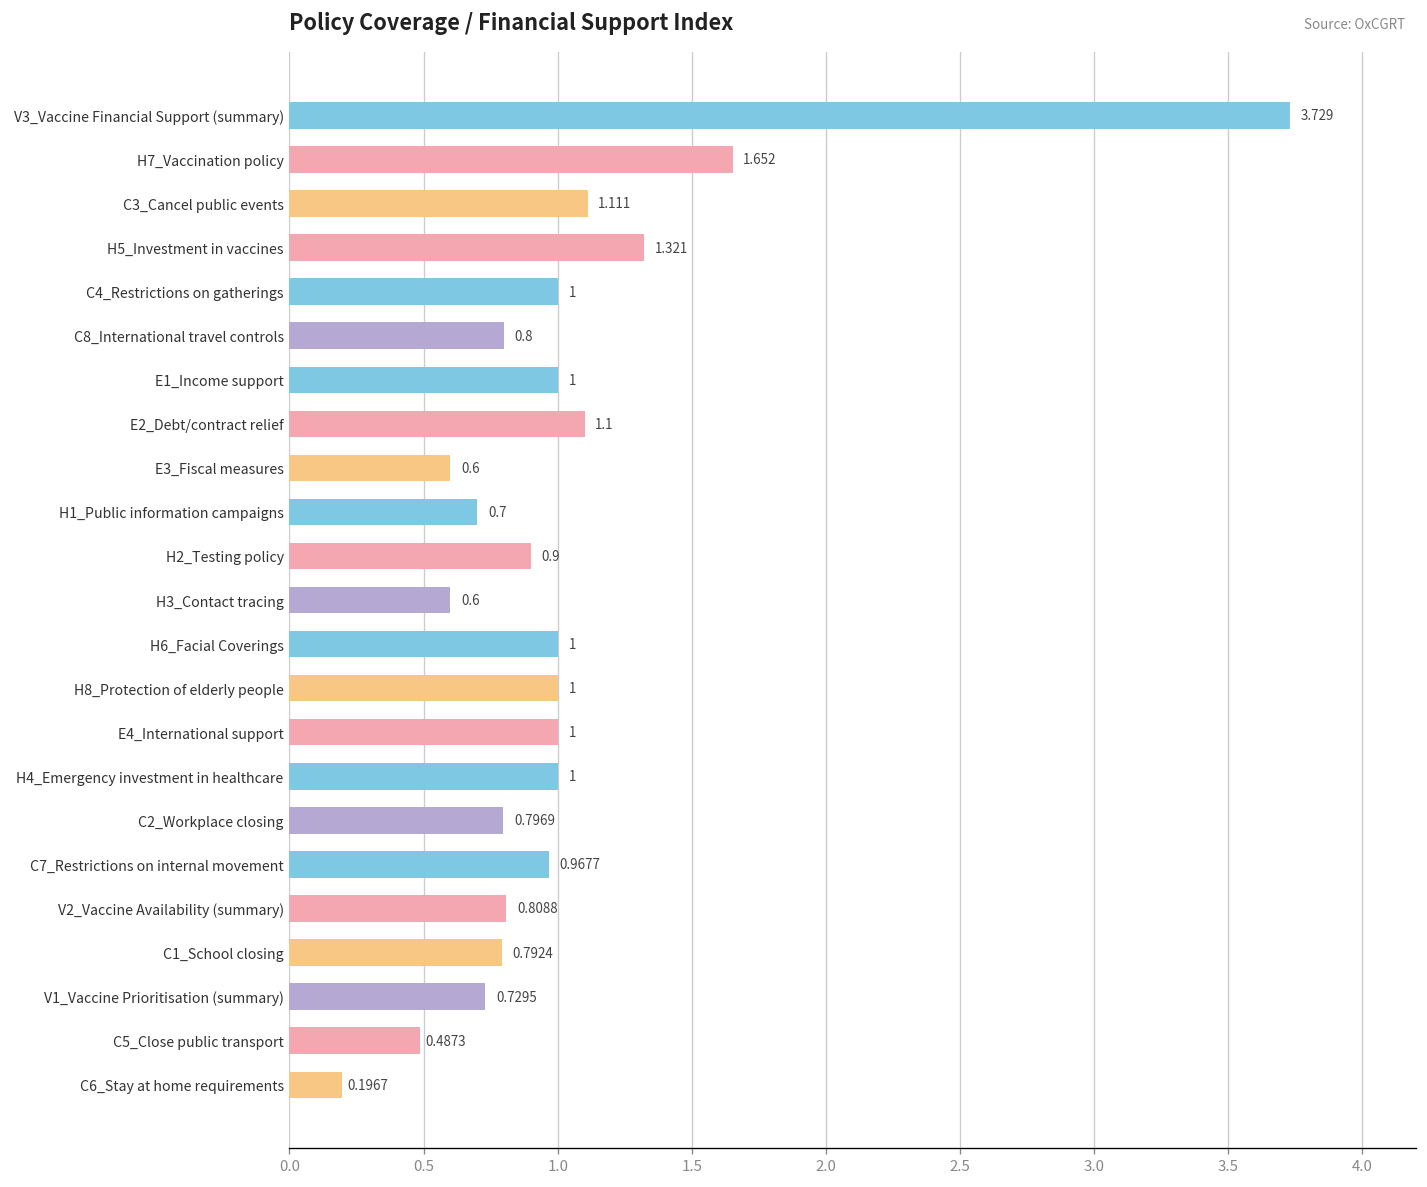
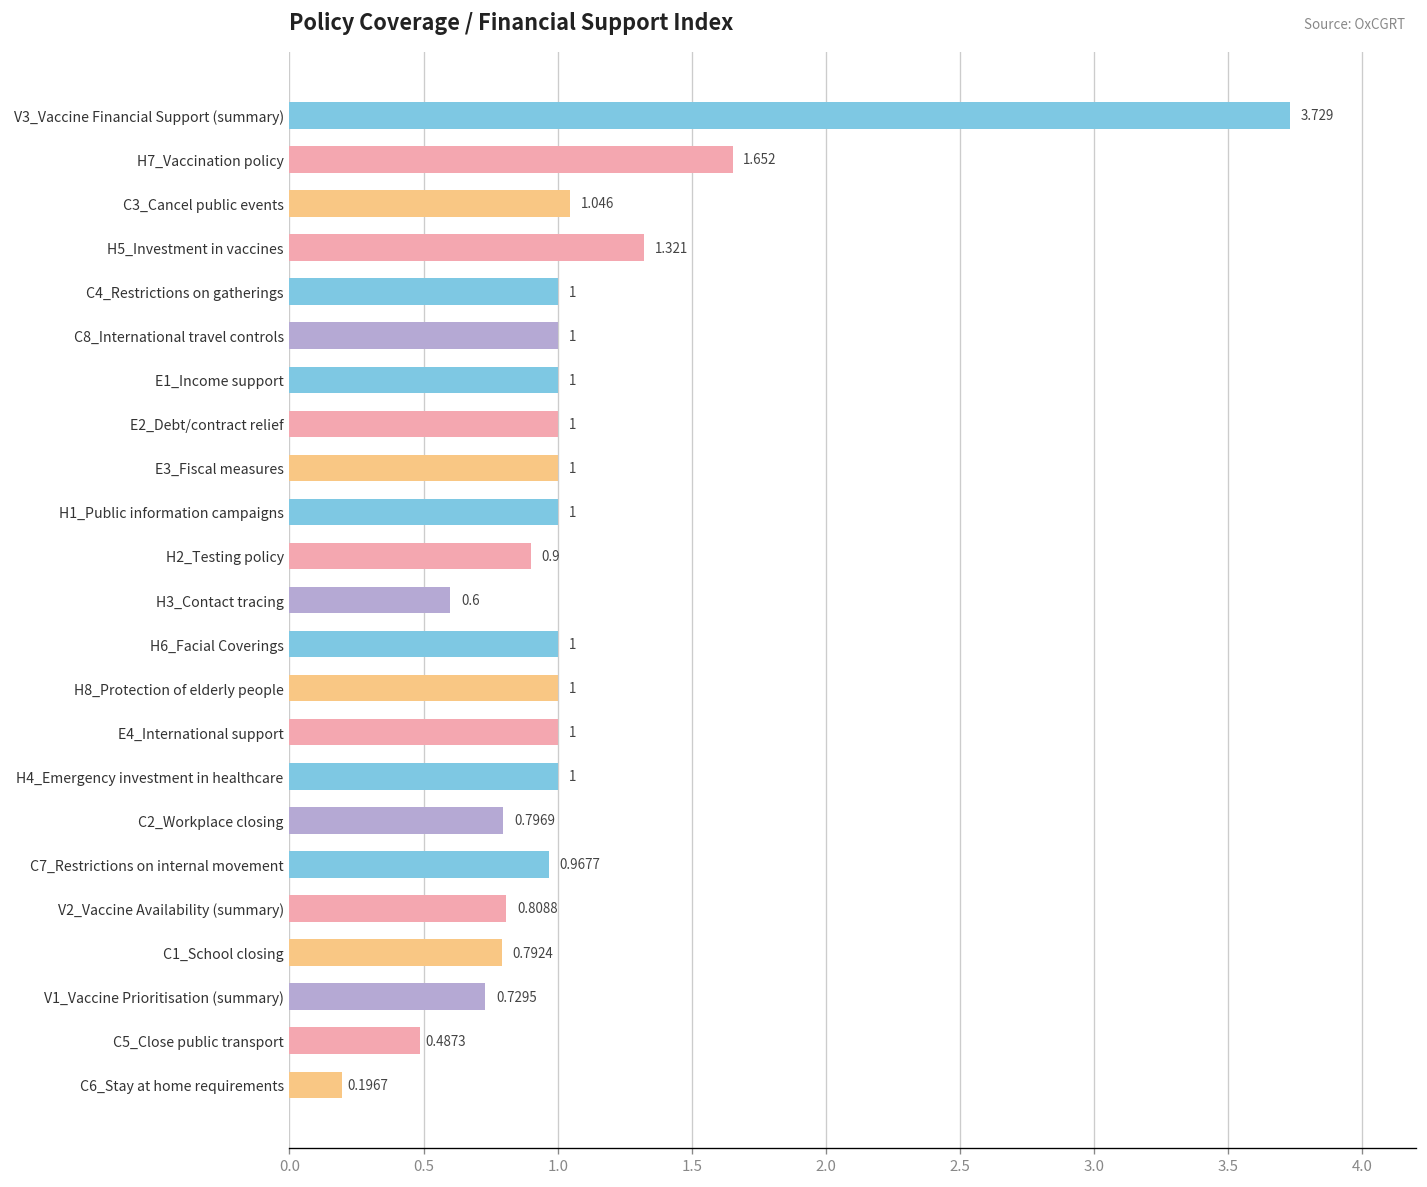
  {
    "V3_Vaccine Financial Support (summary)": 3.729,
    "H7_Vaccination policy": 1.652,
-   "C3_Cancel public events": 1.111,
+   "C3_Cancel public events": 1.046,
    "H5_Investment in vaccines": 1.321,
    "C4_Restrictions on gatherings": 1,
-   "C8_International travel controls": 0.8,
+   "C8_International travel controls": 1,
    "E1_Income support": 1,
-   "E2_Debt/contract relief": 1.1,
-   "E3_Fiscal measures": 0.6,
-   "H1_Public information campaigns": 0.7,
+   "E2_Debt/contract relief": 1,
+   "E3_Fiscal measures": 1,
+   "H1_Public information campaigns": 1,
    "H2_Testing policy": 0.9,
    "H3_Contact tracing": 0.6,
    "H6_Facial Coverings": 1,
    "H8_Protection of elderly people": 1,
    "E4_International support": 1,
    "H4_Emergency investment in healthcare": 1,
    "C2_Workplace closing": 0.7969,
    "C7_Restrictions on internal movement": 0.9677,
    "V2_Vaccine Availability (summary)": 0.8088,
    "C1_School closing": 0.7924,
    "V1_Vaccine Prioritisation (summary)": 0.7295,
    "C5_Close public transport": 0.4873,
    "C6_Stay at home requirements": 0.1967
  }
